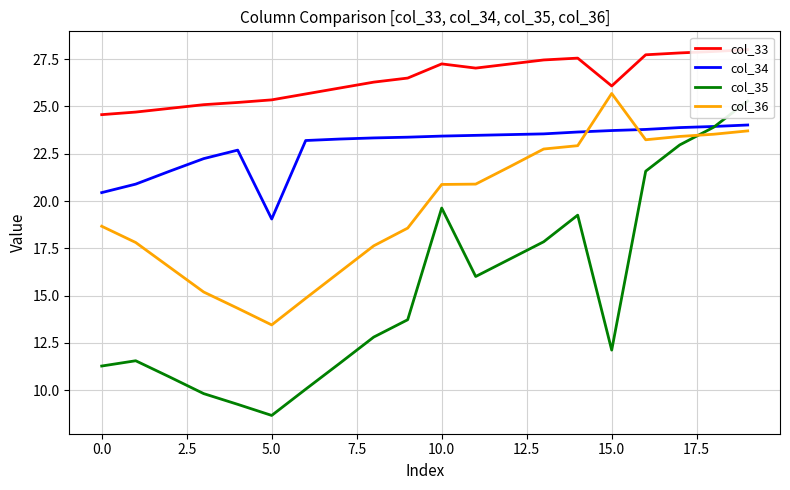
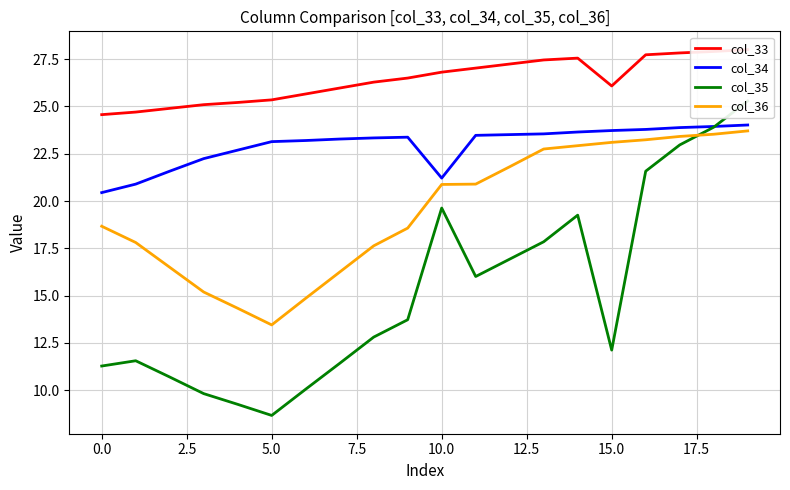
  {
    "col_33": {
      "0.0": 24.6,
      "5.0": 25.3,
-     "10.0": 27.2,
+     "10.0": 26.8,
      "15.0": 26.1
    },
    "col_34": {
      "0.0": 20.4,
-     "5.0": 19.0,
-     "10.0": 23.4,
+     "5.0": 23.1,
+     "10.0": 21.2,
      "15.0": 23.7
    },
    "col_35": {
      "0.0": 11.3,
      "5.0": 8.7,
      "10.0": 19.6,
      "15.0": 12.1
    },
    "col_36": {
      "0.0": 18.7,
      "5.0": 13.5,
      "10.0": 20.9,
-     "15.0": 25.7
+     "15.0": 23.1
    }
  }
